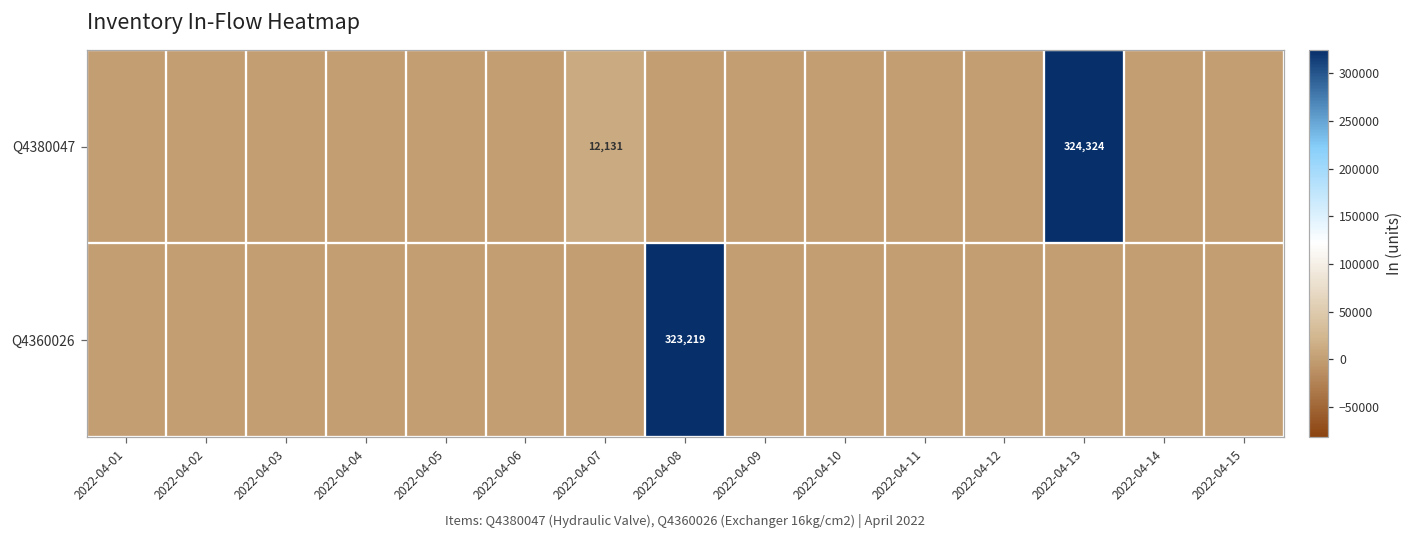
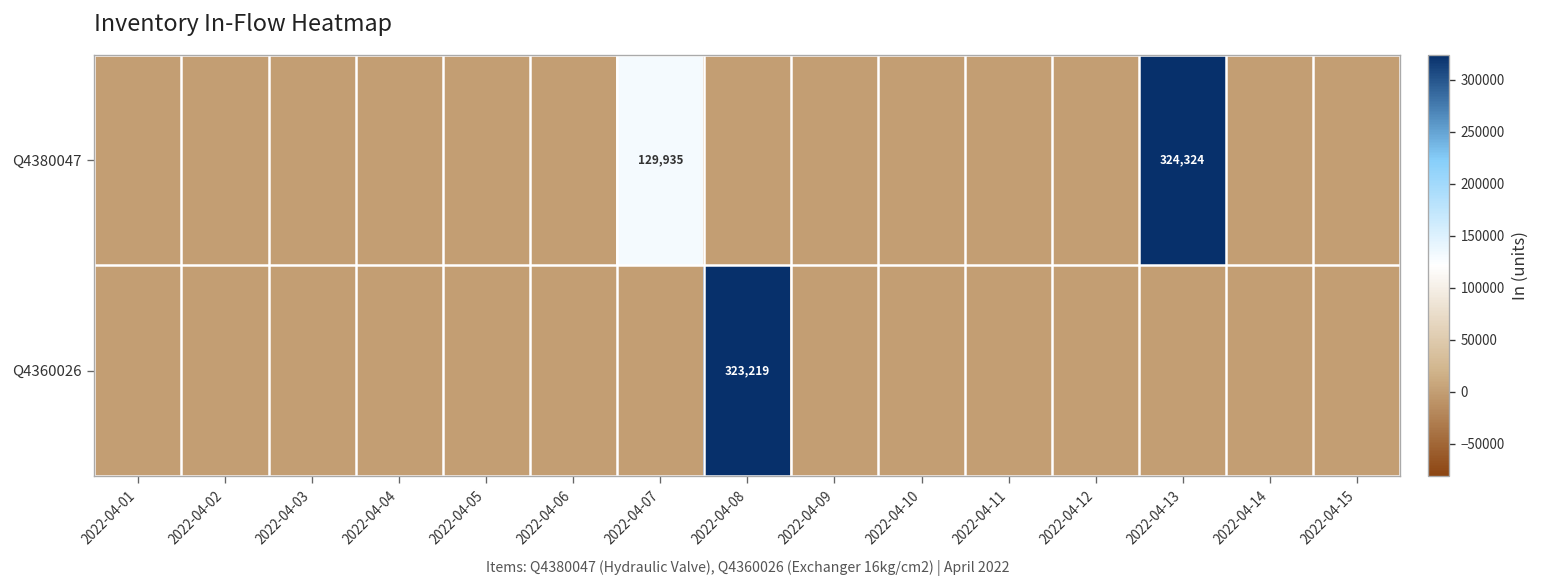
  {
    "Q4380047": {
-     "2022-04-07": "12,131",
+     "2022-04-07": "129,935",
      "2022-04-13": "324,324"
    },
    "Q4360026": {
      "2022-04-08": "323,219"
    }
  }
